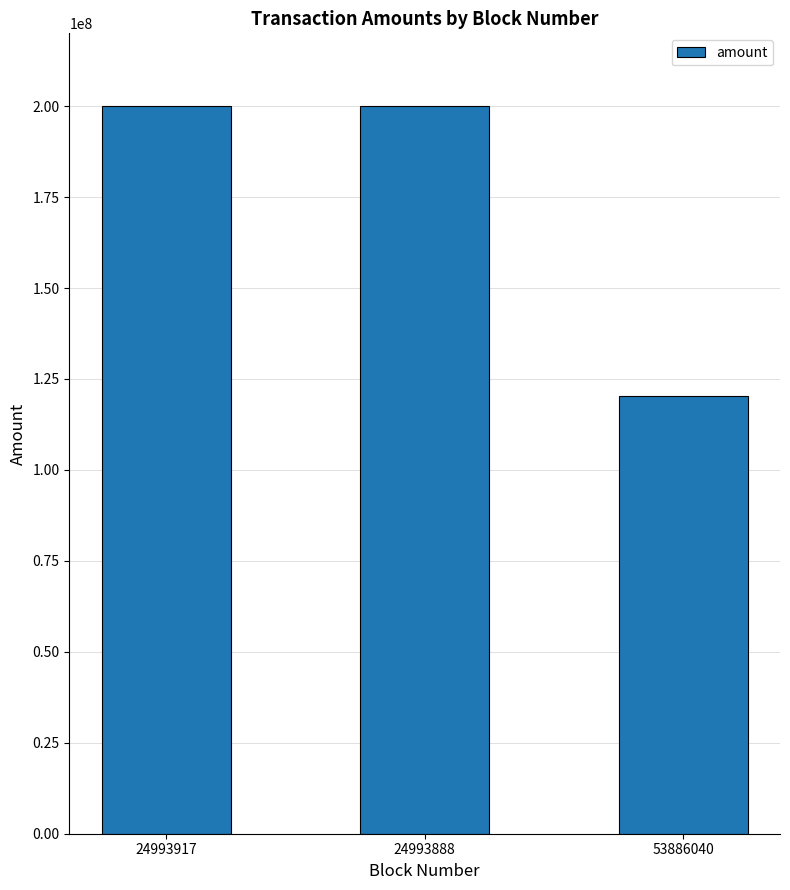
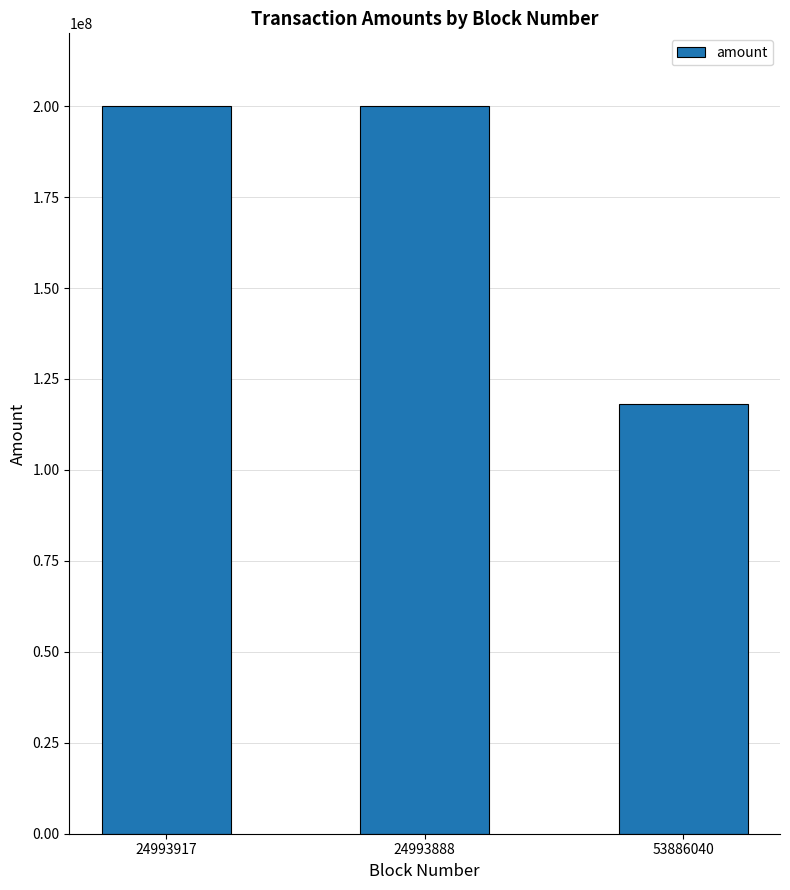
  {
    "24993917": 200000000,
    "24993888": 200000000,
-   "53886040": 120000000
+   "53886040": 118000000
  }
